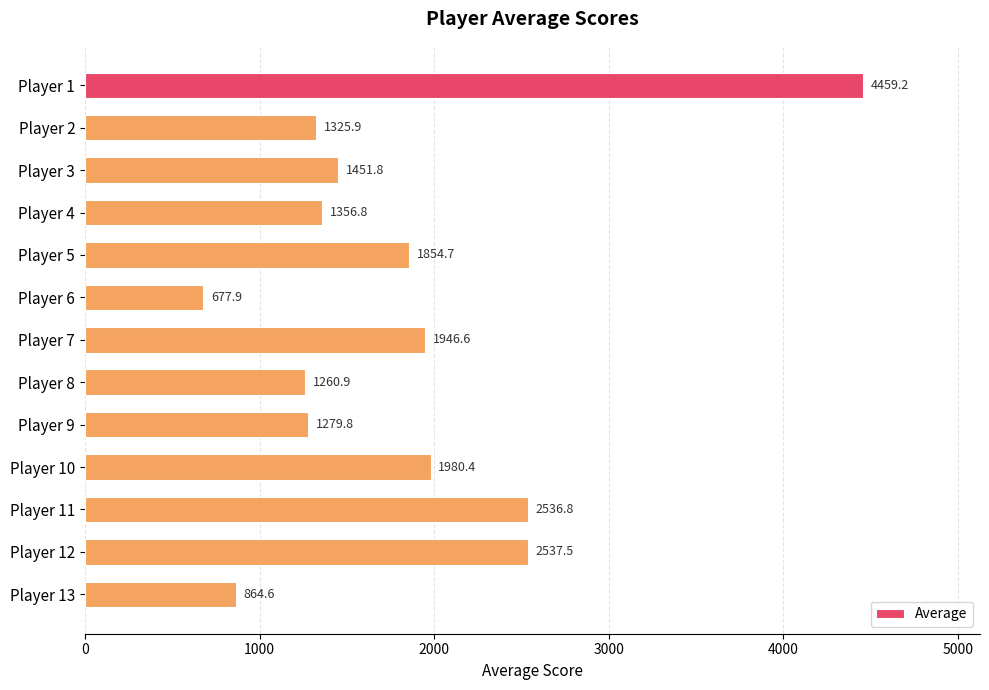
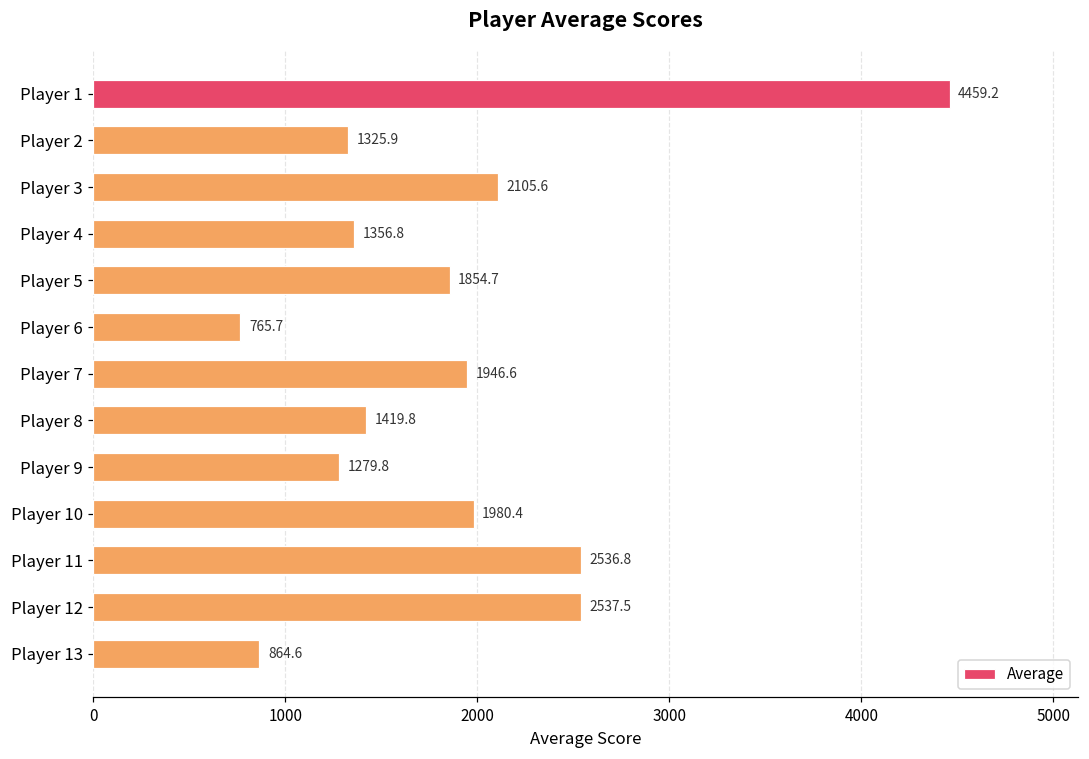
  {
    "Player 1": 4459.2,
    "Player 2": 1325.9,
-   "Player 3": 1451.8,
+   "Player 3": 2105.6,
    "Player 4": 1356.8,
    "Player 5": 1854.7,
-   "Player 6": 677.9,
+   "Player 6": 765.7,
    "Player 7": 1946.6,
-   "Player 8": 1260.9,
+   "Player 8": 1419.8,
    "Player 9": 1279.8,
    "Player 10": 1980.4,
    "Player 11": 2536.8,
    "Player 12": 2537.5,
    "Player 13": 864.6
  }
